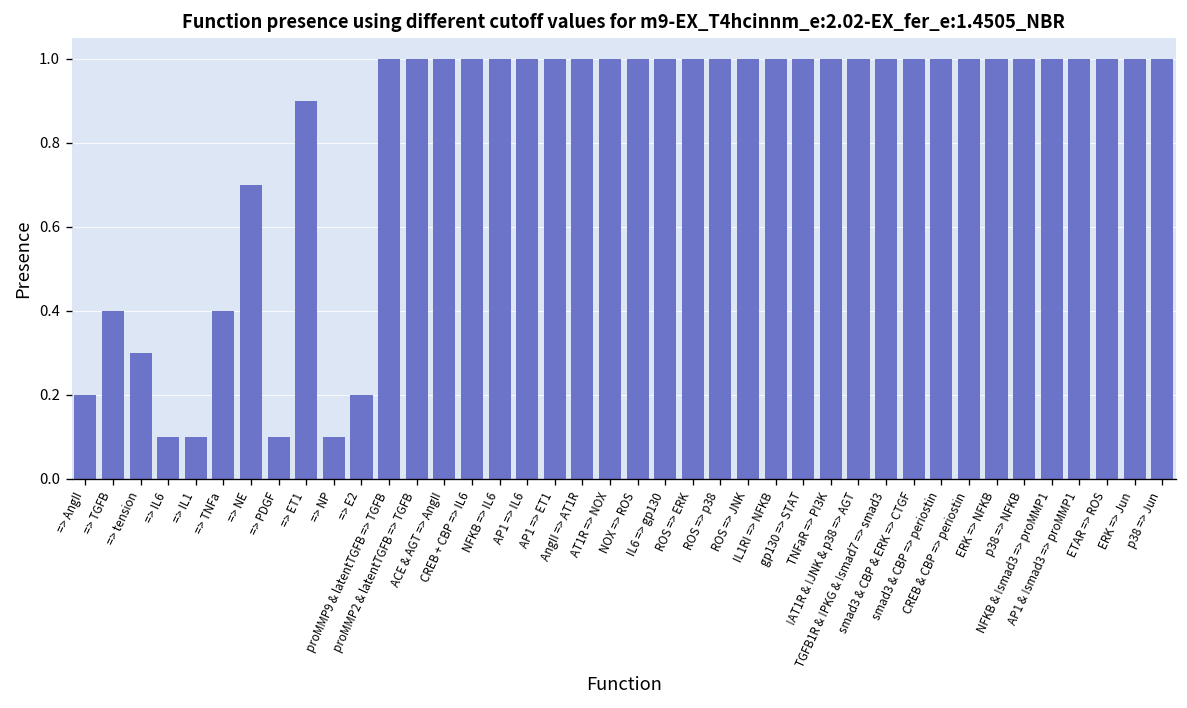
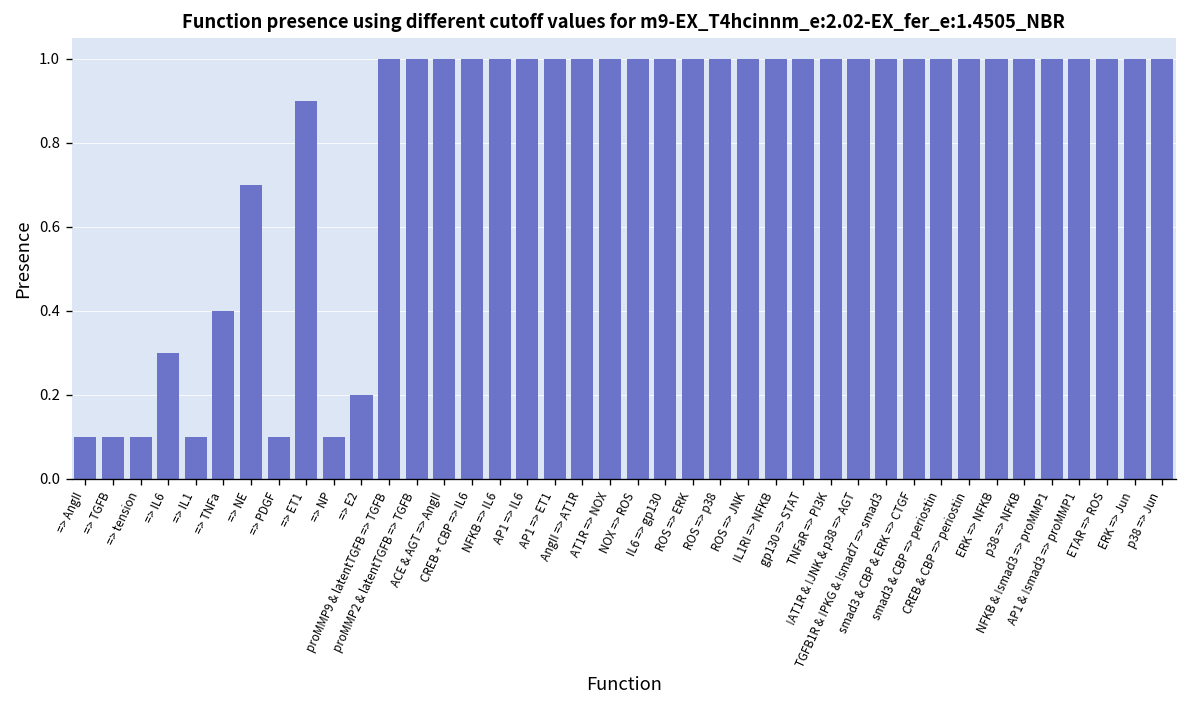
  {
-   "=> AngII": 0.2,
-   "=> TGFB": 0.4,
-   "=> tension": 0.3,
-   "=> IL6": 0.1,
+   "=> AngII": 0.1,
+   "=> TGFB": 0.1,
+   "=> tension": 0.1,
+   "=> IL6": 0.3,
    "=> IL1": 0.1,
    "=> TNFa": 0.4,
    "=> NE": 0.7,
    "=> PDGF": 0.1,
    "=> ET1": 0.9,
    "=> NP": 0.1,
    "=> E2": 0.2,
    "proMMP9 & latentTGFB => TGFB": 1.0,
    "proMMP2 & latentTGFB => TGFB": 1.0,
    "ACE & AGT => AngII": 1.0,
    "CREB + CBP => IL6": 1.0,
    "NFKB => IL6": 1.0,
    "AP1 => IL6": 1.0,
    "AP1 => ET1": 1.0,
    "AngII => AT1R": 1.0,
    "AT1R => NOX": 1.0,
    "NOX => ROS": 1.0,
    "IL6 => gp130": 1.0,
    "ROS => ERK": 1.0,
    "ROS => p38": 1.0,
    "ROS => JNK": 1.0,
    "IL1RI => NFKB": 1.0,
    "gp130 => STAT": 1.0,
    "TNFaR => PI3K": 1.0,
    "!AT1R & !JNK & p38 => AGT": 1.0,
    "TGFB1R & !PKG & !smad7 => smad3": 1.0,
    "smad3 & CBP & ERK => CTGF": 1.0,
    "smad3 & CBP => periostin": 1.0,
    "CREB & CBP => periostin": 1.0,
    "ERK => NFKB": 1.0,
    "p38 => NFKB": 1.0,
    "NFKB & !smad3 => proMMP1": 1.0,
    "AP1 & !smad3 => proMMP1": 1.0,
    "ETAR => ROS": 1.0,
    "ERK => Jun": 1.0,
    "p38 => Jun": 1.0
  }
